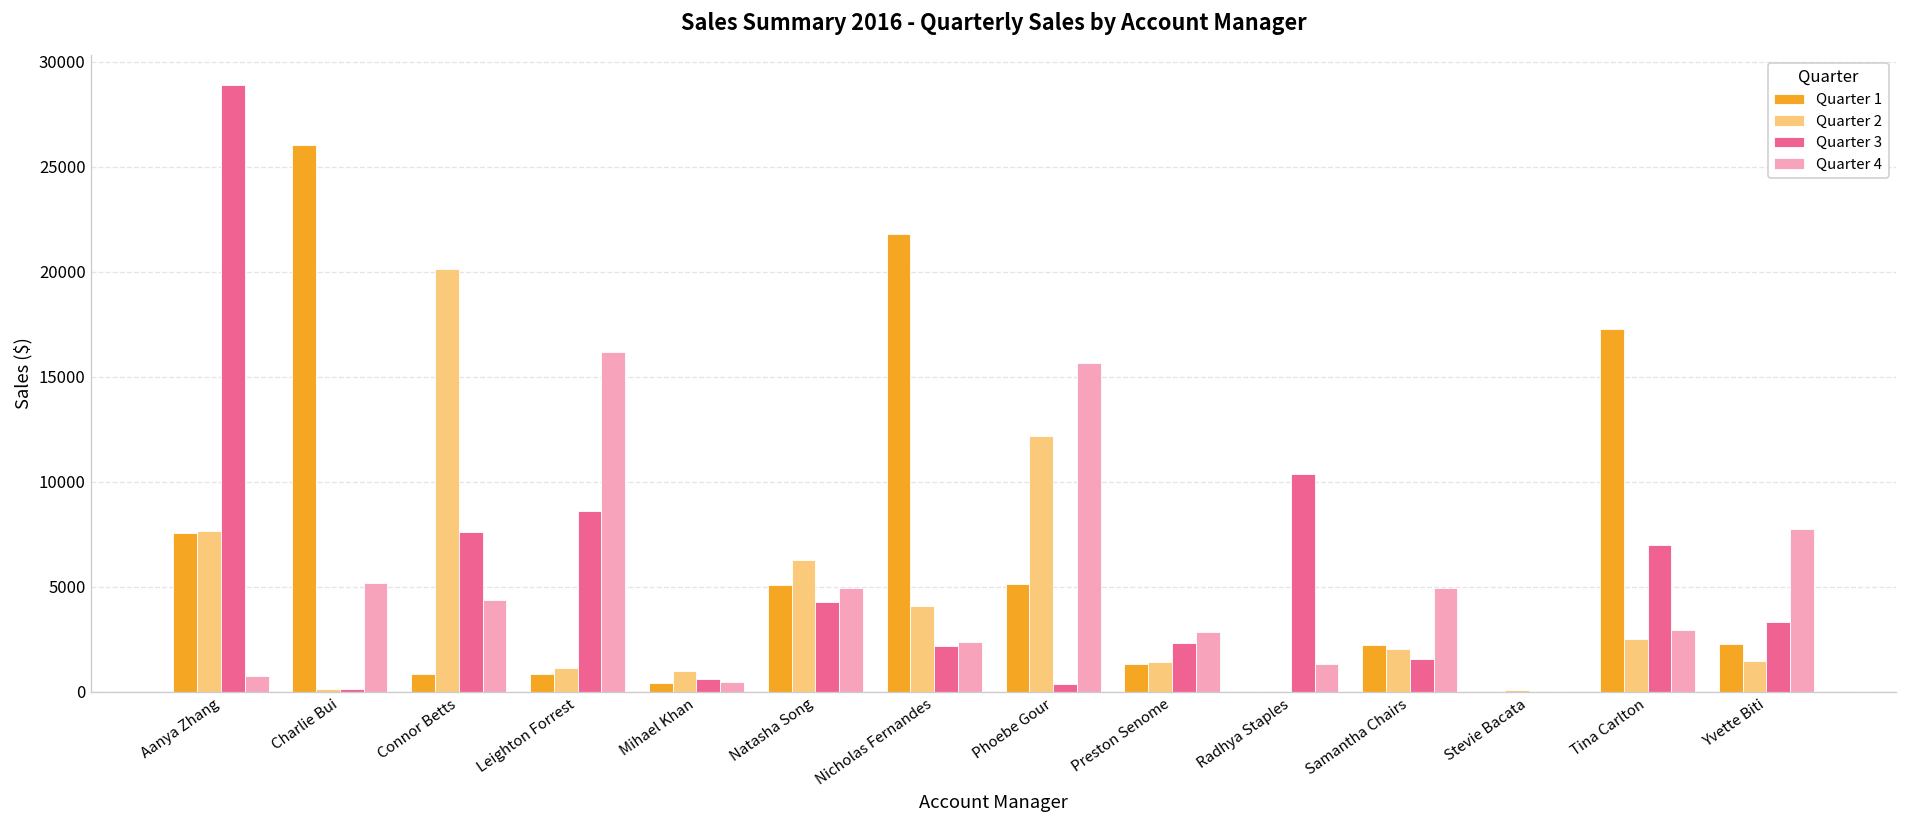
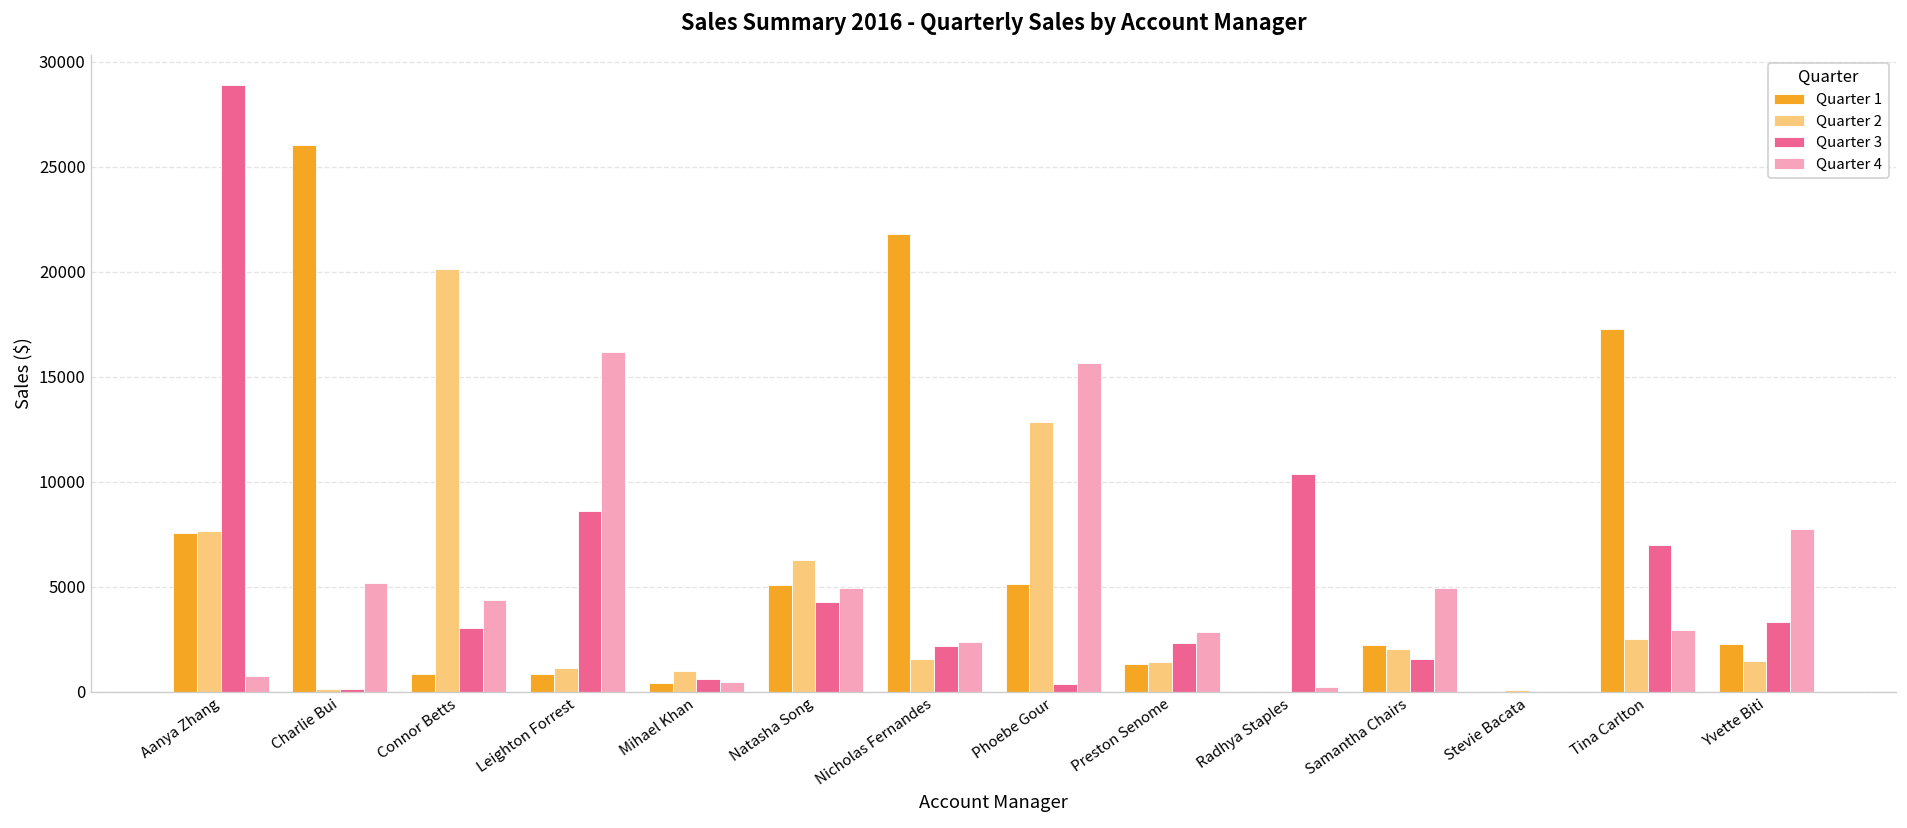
  {
    "Quarter 1": {
      "Aanya Zhang": 7500,
      "Charlie Bui": 26000,
      "Connor Betts": 900,
      "Leighton Forrest": 800,
      "Mihael Khan": 400,
      "Natasha Song": 5100,
      "Nicholas Fernandes": 21800,
      "Phoebe Gour": 5100,
      "Preston Senome": 1300,
      "Radhya Staples": 0,
      "Samantha Chairs": 2200,
      "Stevie Bacata": 0,
      "Tina Carlton": 17200,
      "Yvette Biti": 2300
    },
    "Quarter 2": {
      "Aanya Zhang": 7600,
      "Connor Betts": 20100,
      "Leighton Forrest": 1100,
      "Mihael Khan": 1000,
      "Natasha Song": 6300,
-     "Nicholas Fernandes": 4100,
-     "Phoebe Gour": 12200,
+     "Nicholas Fernandes": 1500,
+     "Phoebe Gour": 12800,
      "Preston Senome": 1400,
      "Samantha Chairs": 2000,
      "Tina Carlton": 2500,
      "Yvette Biti": 1500
    },
    "Quarter 3": {
      "Aanya Zhang": 28900,
-     "Connor Betts": 7600,
+     "Connor Betts": 3100,
      "Leighton Forrest": 8600,
      "Mihael Khan": 600,
      "Natasha Song": 4300,
      "Nicholas Fernandes": 2200,
      "Phoebe Gour": 400,
      "Preston Senome": 2300,
      "Radhya Staples": 10400,
      "Samantha Chairs": 1500,
      "Stevie Bacata": 0,
      "Tina Carlton": 7000,
      "Yvette Biti": 3300
    },
    "Quarter 4": {
      "Aanya Zhang": 700,
      "Charlie Bui": 5200,
      "Connor Betts": 4400,
      "Leighton Forrest": 16200,
      "Mihael Khan": 500,
      "Natasha Song": 5000,
      "Nicholas Fernandes": 2400,
      "Phoebe Gour": 15700,
      "Preston Senome": 2800,
-     "Radhya Staples": 1300,
+     "Radhya Staples": 200,
      "Samantha Chairs": 4900,
      "Stevie Bacata": 0,
      "Tina Carlton": 3000,
      "Yvette Biti": 7700
    }
  }
